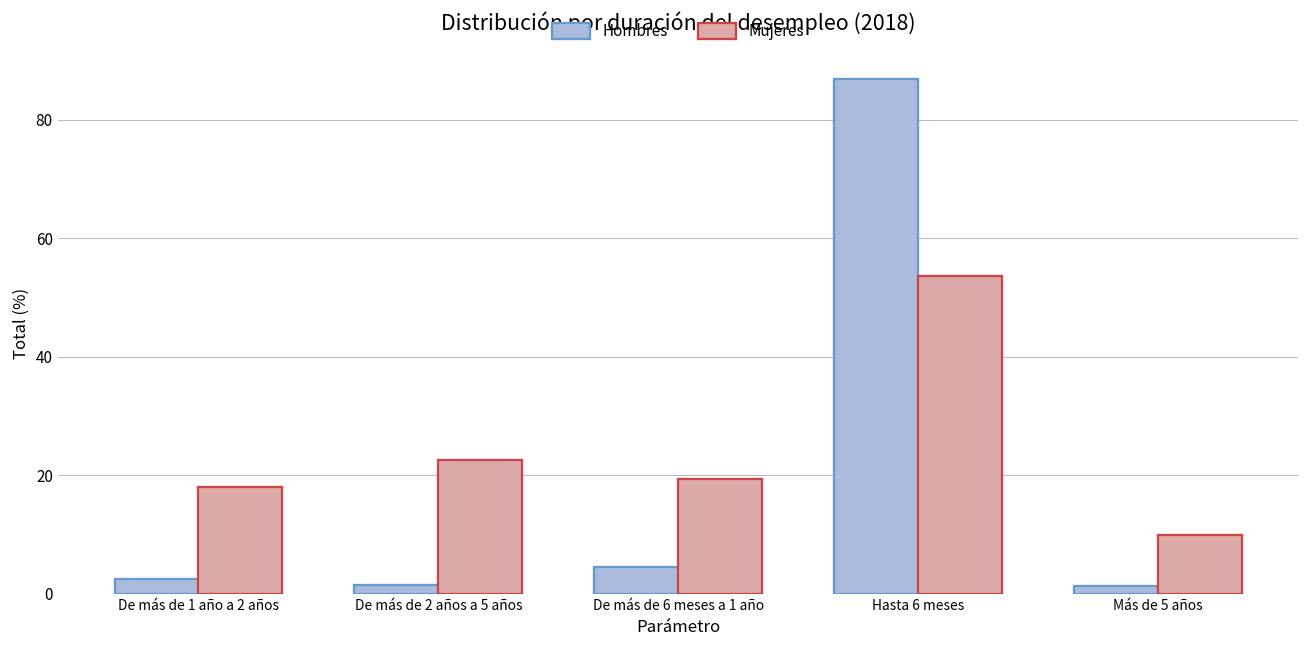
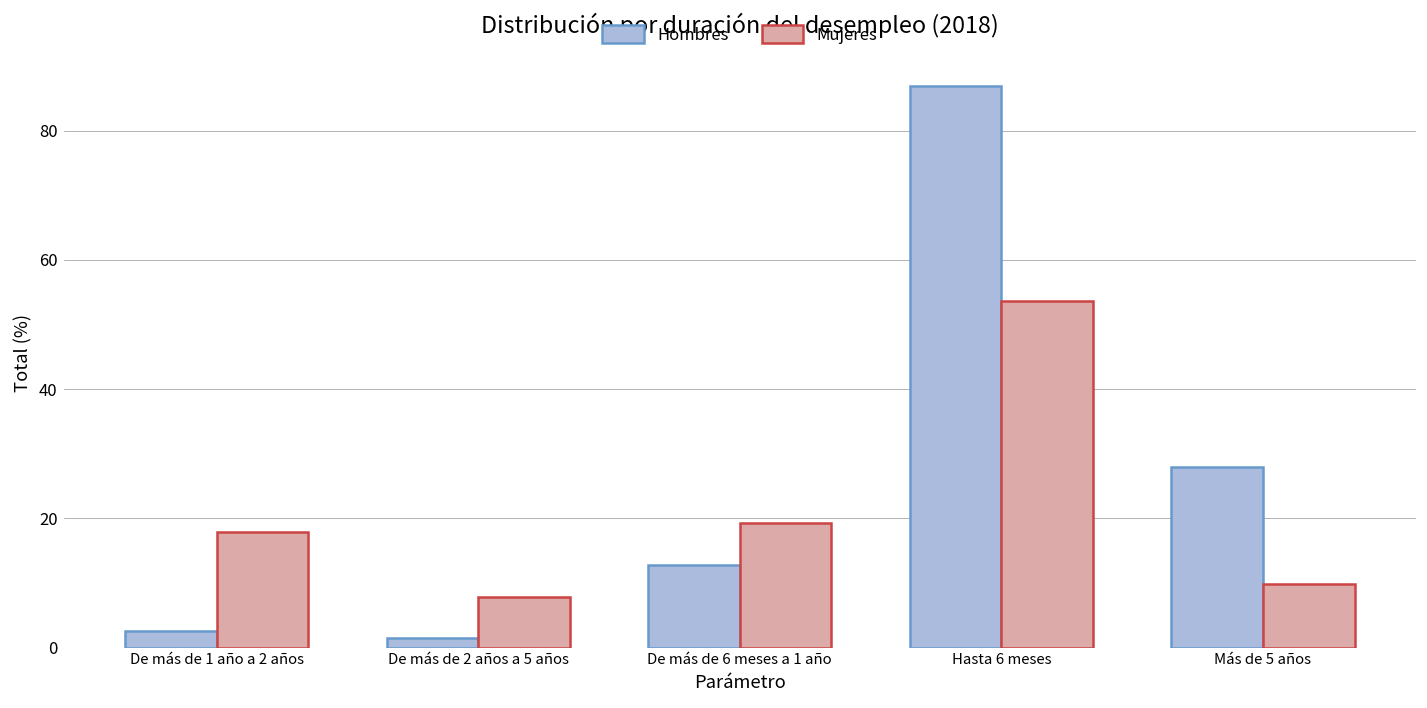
  {
    "Hombres": {
      "De más de 1 año a 2 años": 2,
      "De más de 2 años a 5 años": 1,
-     "De más de 6 meses a 1 año": 5,
+     "De más de 6 meses a 1 año": 13,
      "Hasta 6 meses": 87,
-     "Más de 5 años": 1
+     "Más de 5 años": 28
    },
    "Mujeres": {
      "De más de 1 año a 2 años": 18,
-     "De más de 2 años a 5 años": 23,
+     "De más de 2 años a 5 años": 8,
      "De más de 6 meses a 1 año": 19,
      "Hasta 6 meses": 54,
      "Más de 5 años": 10
    }
  }
